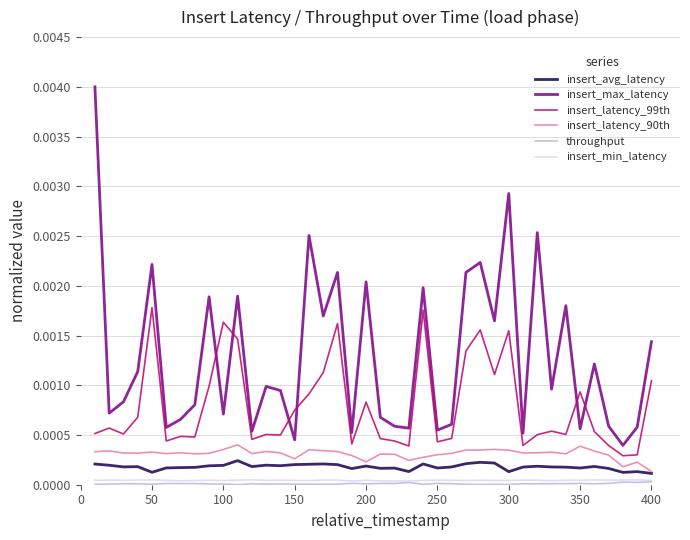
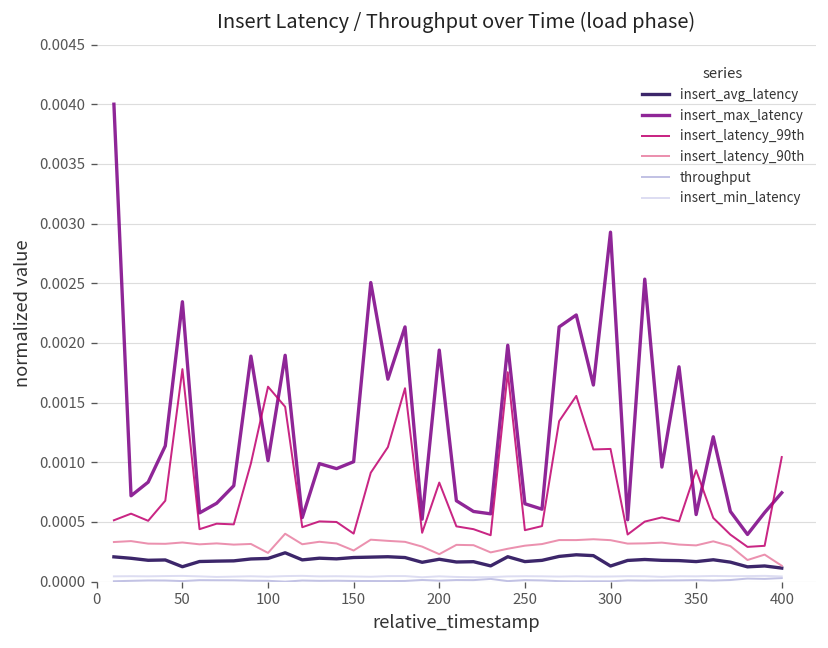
  {
    "insert_avg_latency": {
      "50": 0.0001,
      "100": 0.0002,
      "150": 0.0002,
      "200": 0.0002,
      "250": 0.0002,
      "300": 0.0001,
      "350": 0.0002
    },
    "insert_max_latency": {
-     "50": 0.0022,
-     "100": 0.0007,
-     "150": 0.0005,
-     "200": 0.0020,
-     "250": 0.0005,
+     "50": 0.0023,
+     "100": 0.0010,
+     "150": 0.0010,
+     "200": 0.0019,
+     "250": 0.0007,
      "300": 0.0029,
      "350": 0.0006,
-     "400": 0.0014
+     "400": 0.0007
    },
    "insert_latency_99th": {
      "50": 0.0018,
      "100": 0.0016,
-     "150": 0.0008,
+     "150": 0.0004,
      "200": 0.0008,
      "250": 0.0004,
-     "300": 0.0015,
+     "300": 0.0011,
      "350": 0.0009,
      "400": 0.0010
    },
    "insert_latency_90th": {
      "50": 0.0003,
-     "100": 0.0004,
+     "100": 0.0002,
      "150": 0.0003,
      "200": 0.0002,
      "250": 0.0003,
      "300": 0.0003,
-     "350": 0.0004
+     "350": 0.0003
    }
  }
